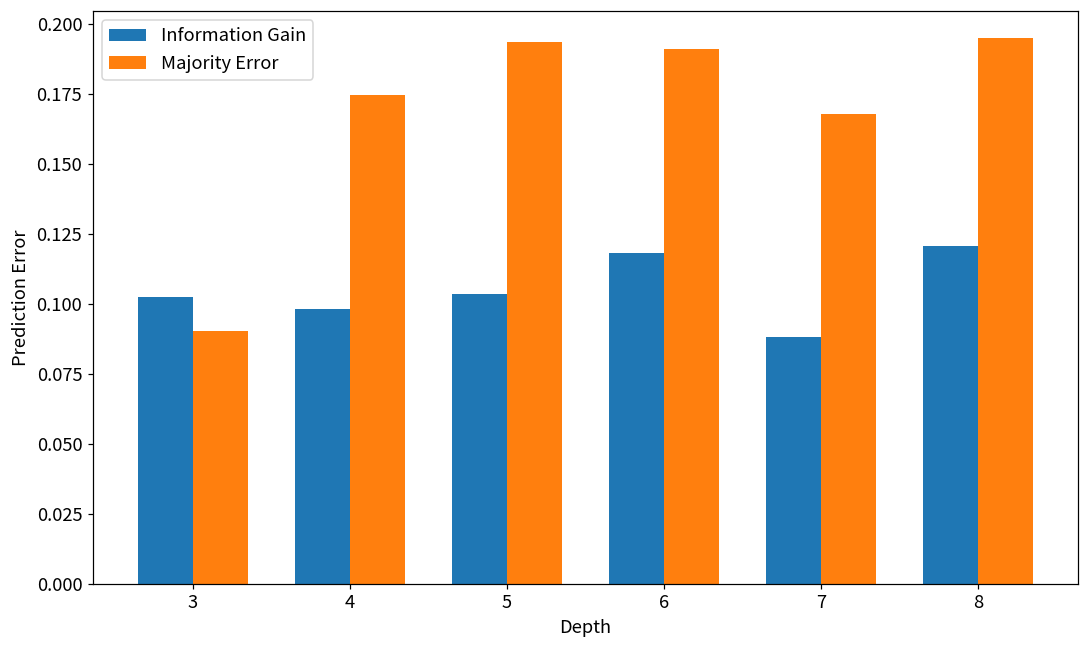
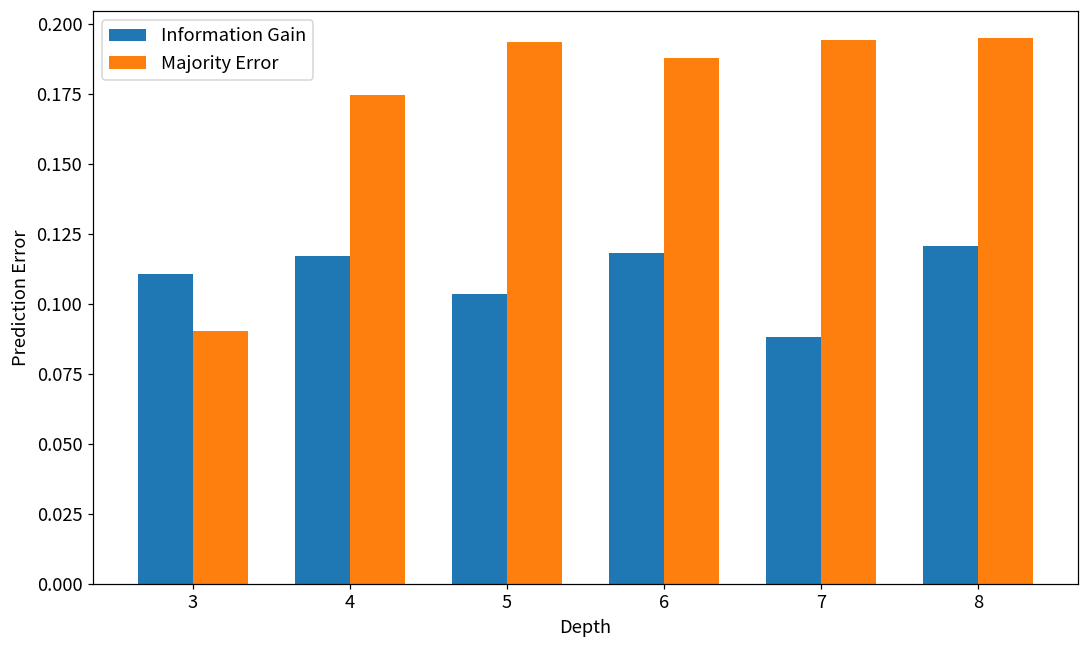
  {
    "Information Gain": {
-     "3": 0.102,
-     "4": 0.098,
+     "3": 0.111,
+     "4": 0.117,
      "5": 0.103,
      "6": 0.118,
      "7": 0.088,
      "8": 0.121
    },
    "Majority Error": {
      "3": 0.090,
      "4": 0.175,
      "5": 0.193,
-     "6": 0.191,
-     "7": 0.168,
+     "6": 0.188,
+     "7": 0.194,
      "8": 0.195
    }
  }
